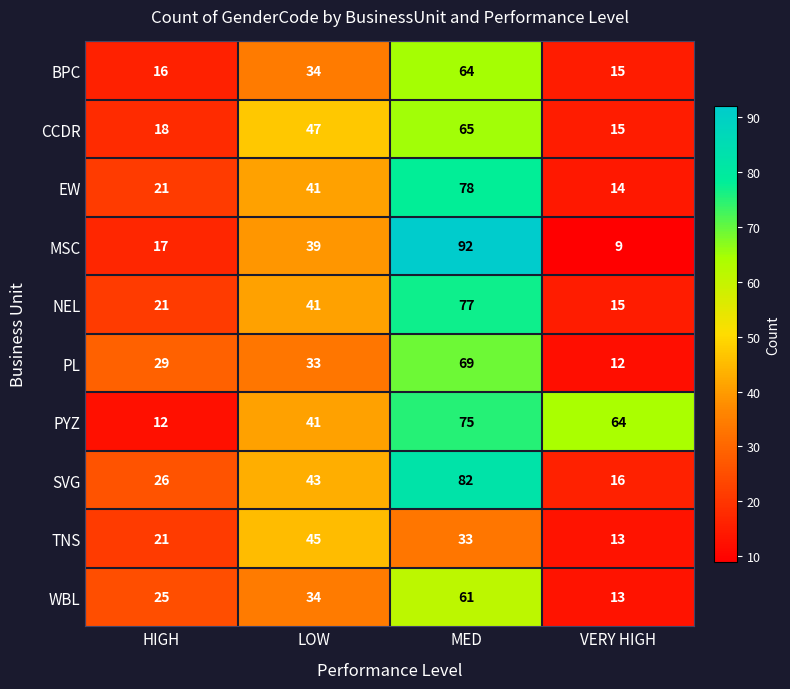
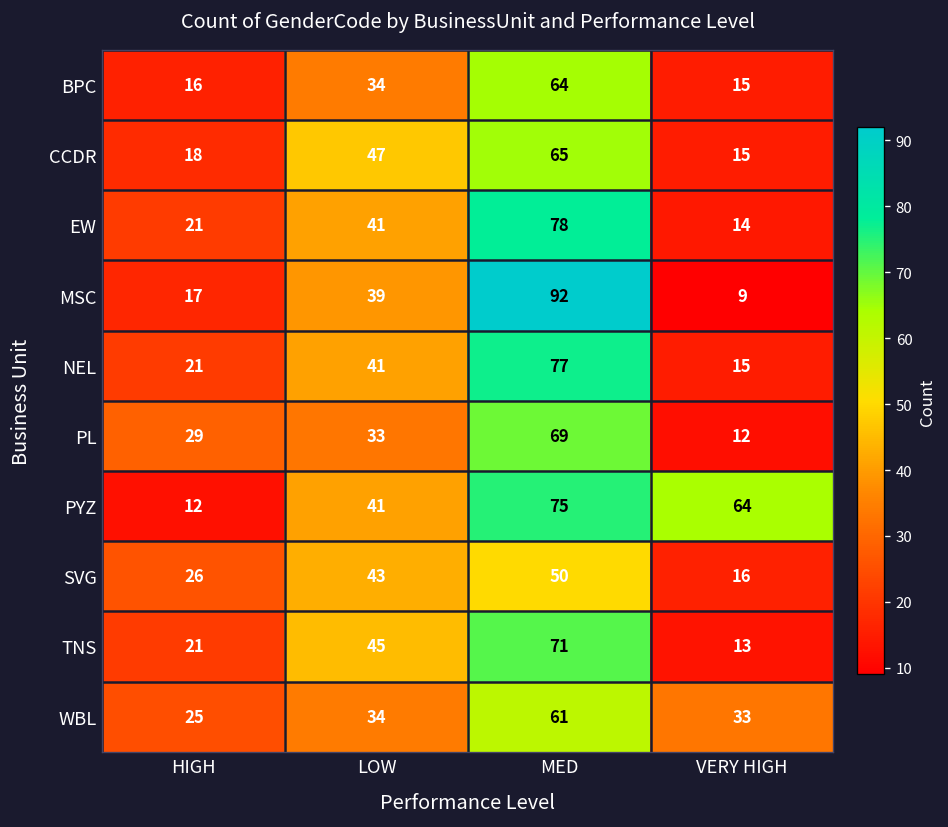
  {
    "BPC": {
      "HIGH": 16,
      "LOW": 34,
      "MED": 64,
      "VERY HIGH": 15
    },
    "CCDR": {
      "HIGH": 18,
      "LOW": 47,
      "MED": 65,
      "VERY HIGH": 15
    },
    "EW": {
      "HIGH": 21,
      "LOW": 41,
      "MED": 78,
      "VERY HIGH": 14
    },
    "MSC": {
      "HIGH": 17,
      "LOW": 39,
      "MED": 92,
      "VERY HIGH": 9
    },
    "NEL": {
      "HIGH": 21,
      "LOW": 41,
      "MED": 77,
      "VERY HIGH": 15
    },
    "PL": {
      "HIGH": 29,
      "LOW": 33,
      "MED": 69,
      "VERY HIGH": 12
    },
    "PYZ": {
      "HIGH": 12,
      "LOW": 41,
      "MED": 75,
      "VERY HIGH": 64
    },
    "SVG": {
      "HIGH": 26,
      "LOW": 43,
-     "MED": 82,
+     "MED": 50,
      "VERY HIGH": 16
    },
    "TNS": {
      "HIGH": 21,
      "LOW": 45,
-     "MED": 33,
+     "MED": 71,
      "VERY HIGH": 13
    },
    "WBL": {
      "HIGH": 25,
      "LOW": 34,
      "MED": 61,
-     "VERY HIGH": 13
+     "VERY HIGH": 33
    }
  }
